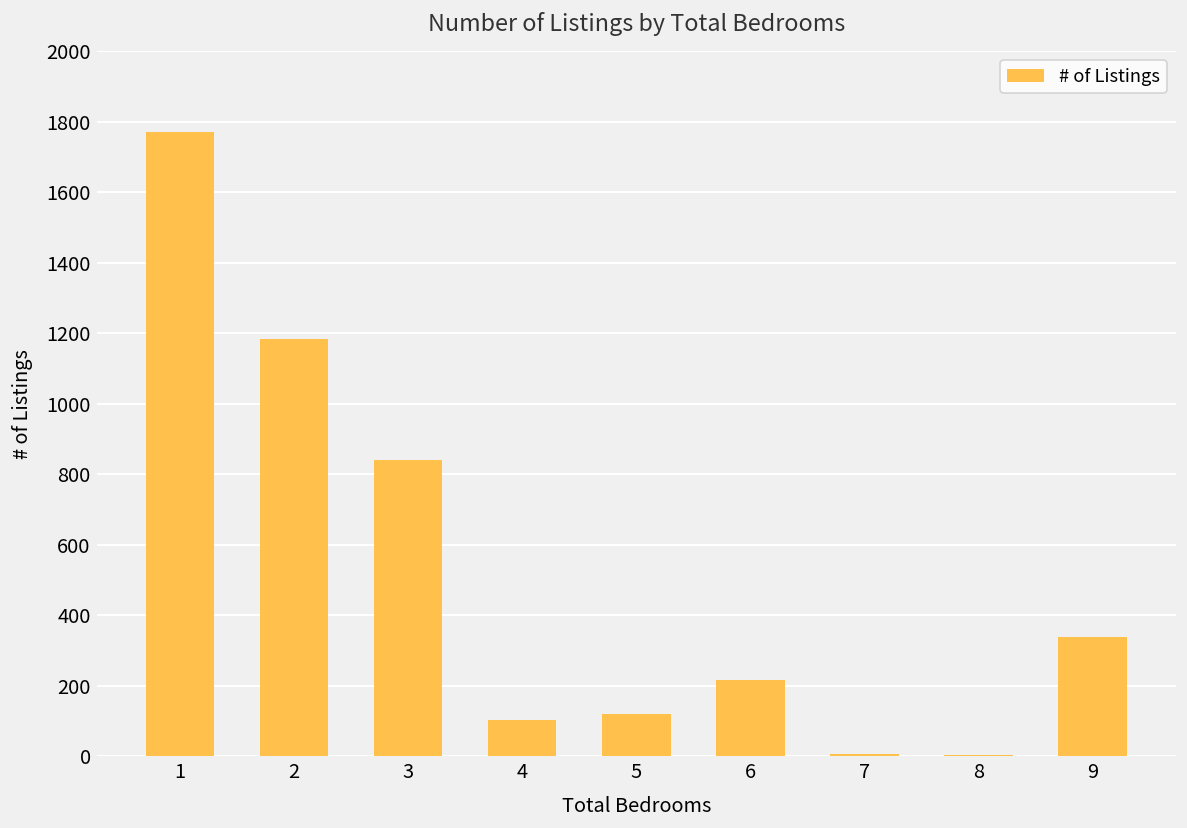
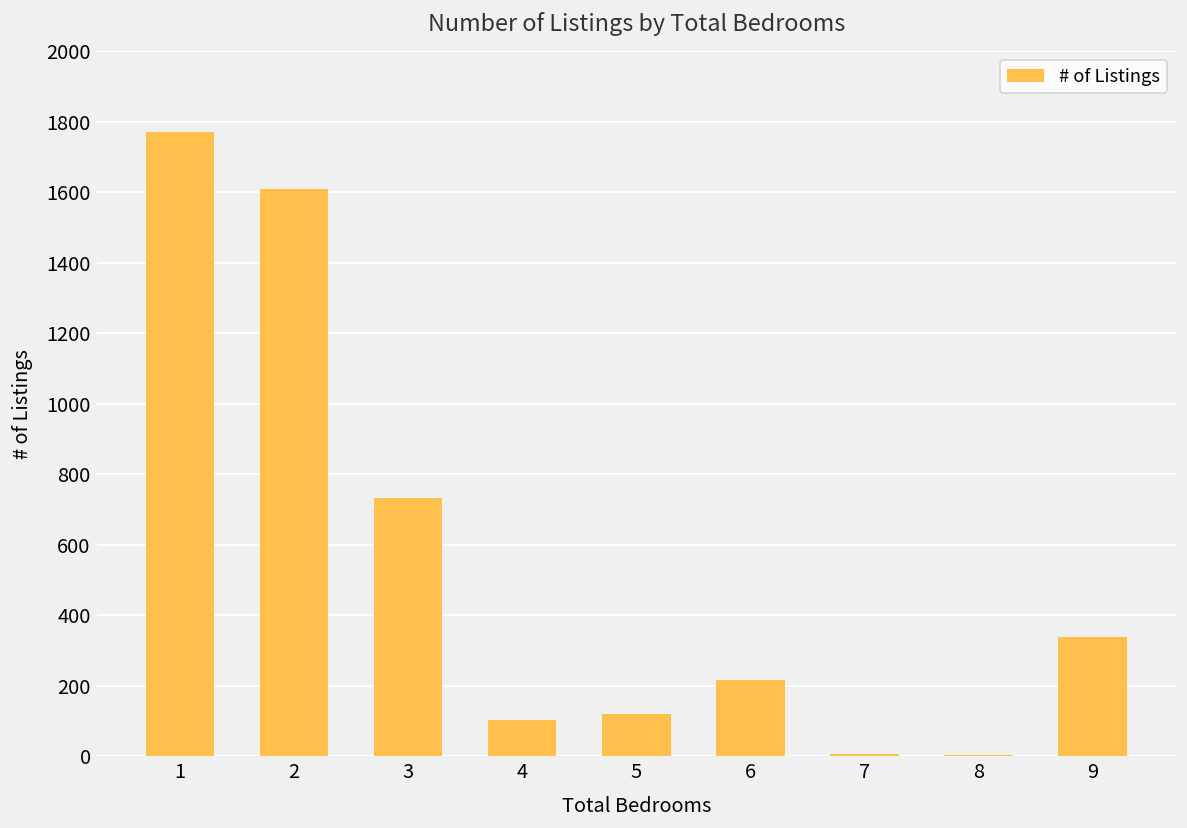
  {
    "1": 1770,
-   "2": 1180,
-   "3": 840,
+   "2": 1610,
+   "3": 730,
    "4": 100,
    "5": 120,
    "6": 220,
    "9": 340
  }
